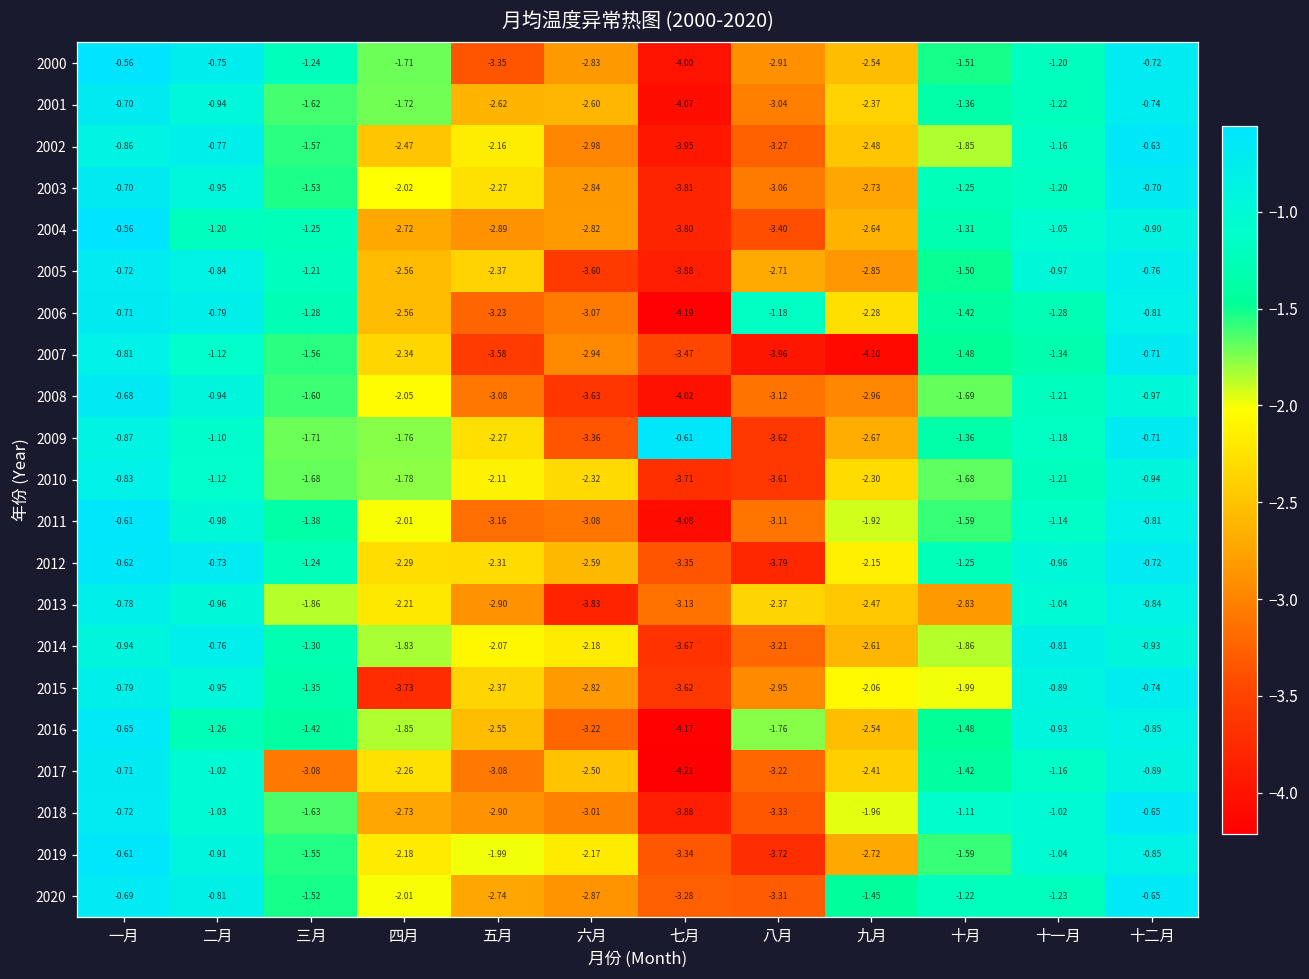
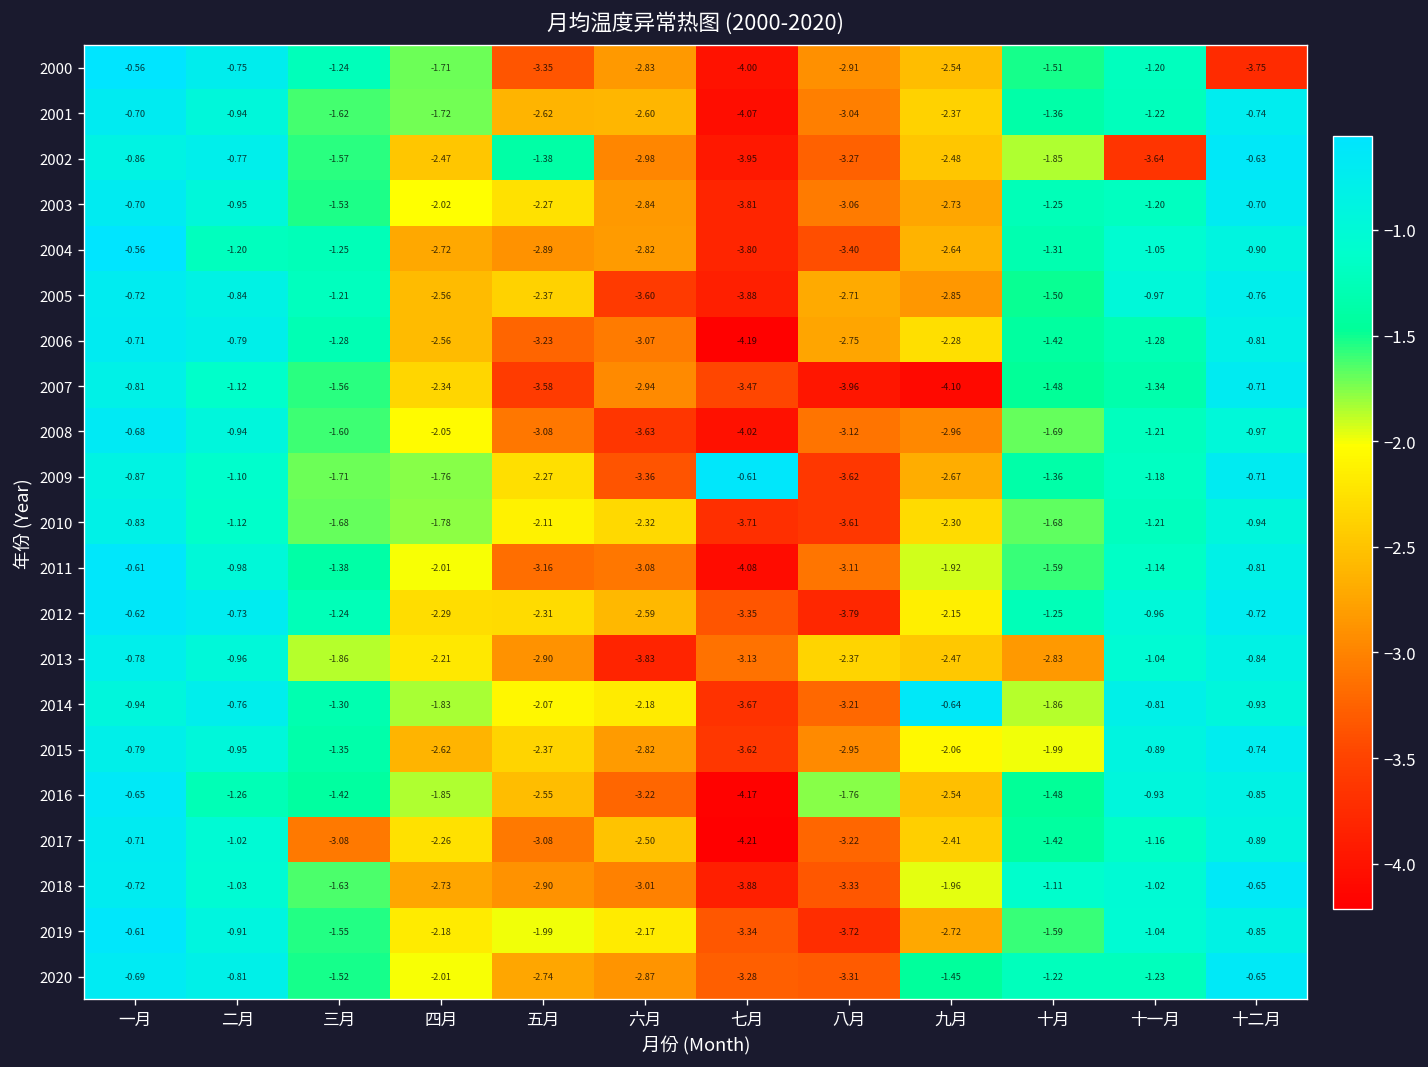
  {
    "2000": {
      "一月": -0.56,
      "二月": -0.75,
      "三月": -1.24,
      "四月": -1.71,
      "五月": -3.35,
      "六月": -2.83,
      "七月": -4.00,
      "八月": -2.91,
      "九月": -2.54,
      "十月": -1.51,
      "十一月": -1.20,
-     "十二月": -0.72
+     "十二月": -3.75
    },
    "2002": {
      "一月": -0.86,
      "二月": -0.77,
      "三月": -1.57,
      "四月": -2.47,
-     "五月": -2.16,
+     "五月": -1.38,
      "六月": -2.98,
      "七月": -3.95,
      "八月": -3.27,
      "九月": -2.48,
      "十月": -1.85,
-     "十一月": -1.16,
+     "十一月": -3.64,
      "十二月": -0.63
    },
    "2006": {
      "一月": -0.71,
      "二月": -0.79,
      "三月": -1.28,
      "四月": -2.56,
      "五月": -3.23,
      "六月": -3.07,
      "七月": -4.19,
-     "八月": -1.18,
+     "八月": -2.75,
      "九月": -2.28,
      "十月": -1.42,
      "十一月": -1.28,
      "十二月": -0.81
    },
    "2014": {
      "一月": -0.94,
      "二月": -0.76,
      "三月": -1.30,
      "四月": -1.83,
      "五月": -2.07,
      "六月": -2.18,
      "七月": -3.67,
      "八月": -3.21,
-     "九月": -2.61,
+     "九月": -0.64,
      "十月": -1.86,
      "十一月": -0.81,
      "十二月": -0.93
    },
    "2015": {
      "一月": -0.79,
      "二月": -0.95,
      "三月": -1.35,
-     "四月": -3.73,
+     "四月": -2.62,
      "五月": -2.37,
      "六月": -2.82,
      "七月": -3.62,
      "八月": -2.95,
      "九月": -2.06,
      "十月": -1.99,
      "十一月": -0.89,
      "十二月": -0.74
    }
  }
